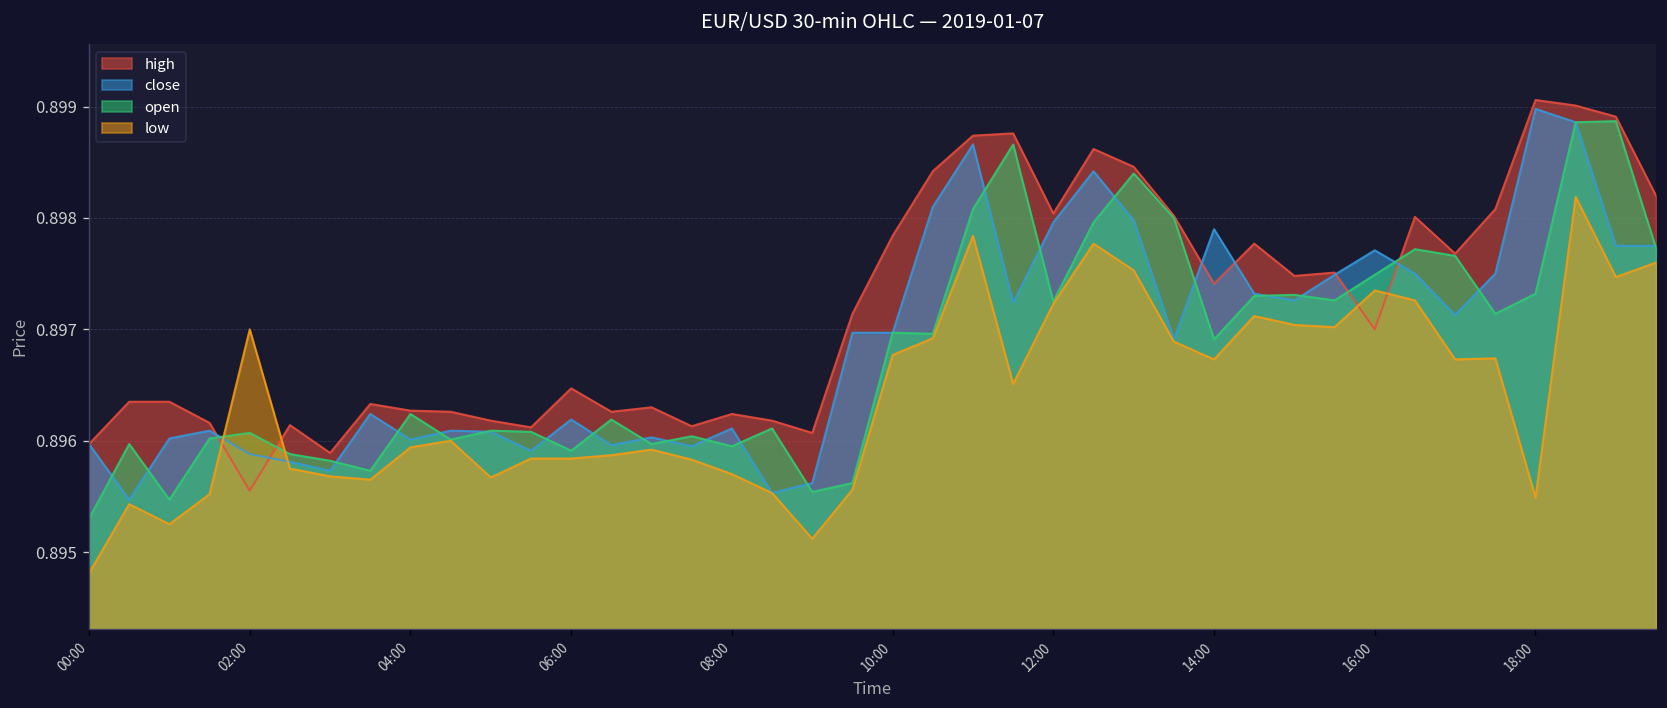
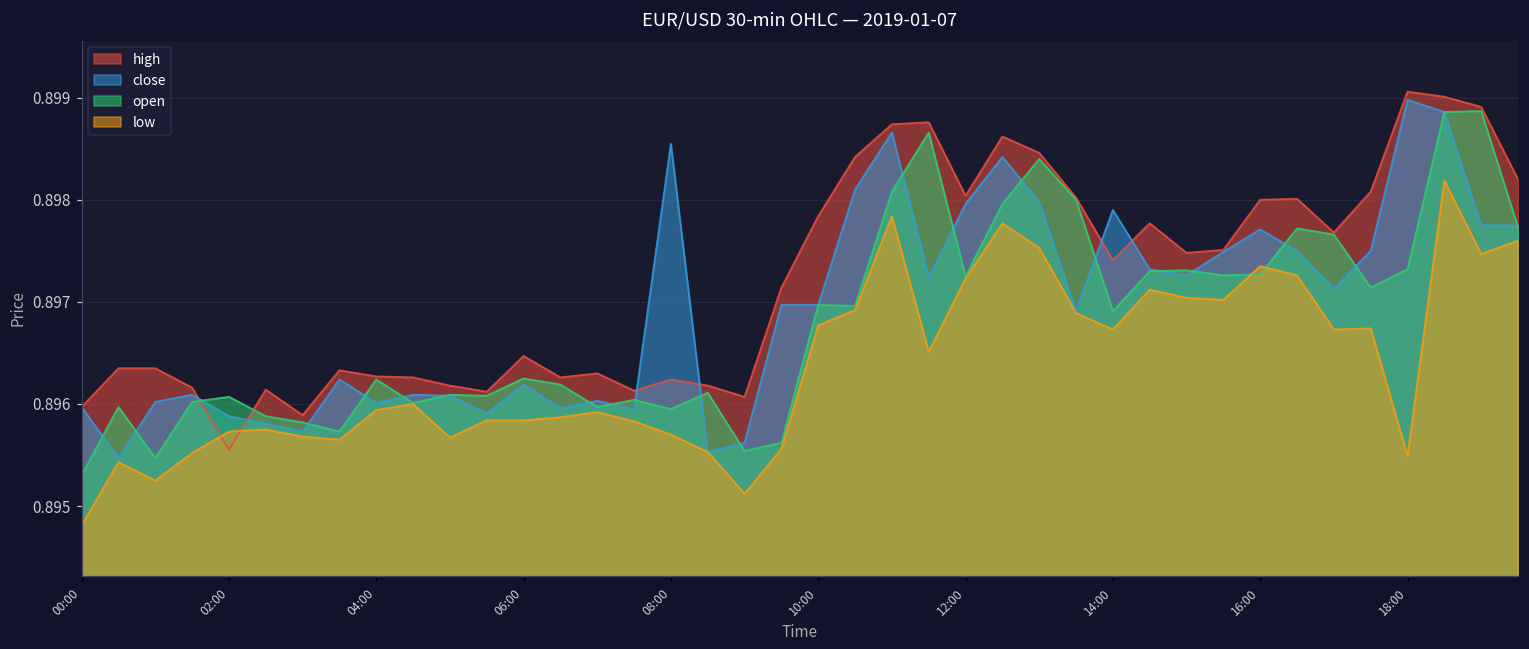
  {
    "high": {
      "02:00": 0.8956,
      "04:00": 0.8963,
      "06:00": 0.8965,
      "08:00": 0.8962,
      "10:00": 0.8978,
      "12:00": 0.8980,
      "14:00": 0.8974,
-     "16:00": 0.897,
+     "16:00": 0.898,
      "18:00": 0.8991
    },
    "close": {
      "02:00": 0.8959,
      "04:00": 0.8960,
      "06:00": 0.8962,
-     "08:00": 0.8961,
+     "08:00": 0.8986,
      "12:00": 0.8980,
      "14:00": 0.8979,
      "16:00": 0.8977,
      "18:00": 0.8990
    },
    "open": {
      "00:00": 0.8953,
      "02:00": 0.8961,
      "04:00": 0.8962,
-     "06:00": 0.8959,
+     "06:00": 0.8963,
      "08:00": 0.8960,
      "14:00": 0.8969,
-     "16:00": 0.8975,
+     "16:00": 0.8973,
      "18:00": 0.8973
    },
    "low": {
      "00:00": 0.8948,
-     "02:00": 0.8970,
+     "02:00": 0.8957,
      "04:00": 0.8959,
      "06:00": 0.8958,
      "08:00": 0.8957,
      "10:00": 0.8968,
      "14:00": 0.8967,
      "16:00": 0.8974,
      "18:00": 0.8955
    }
  }
